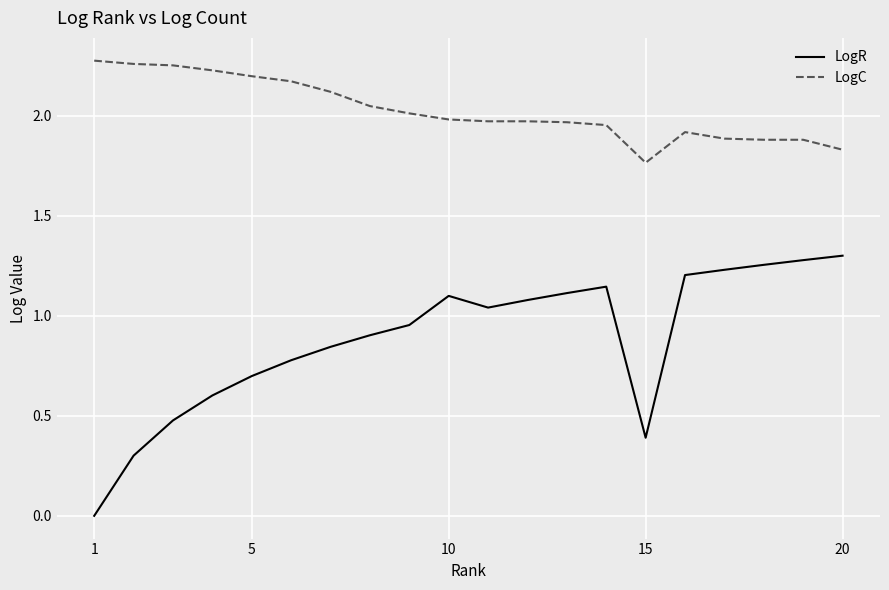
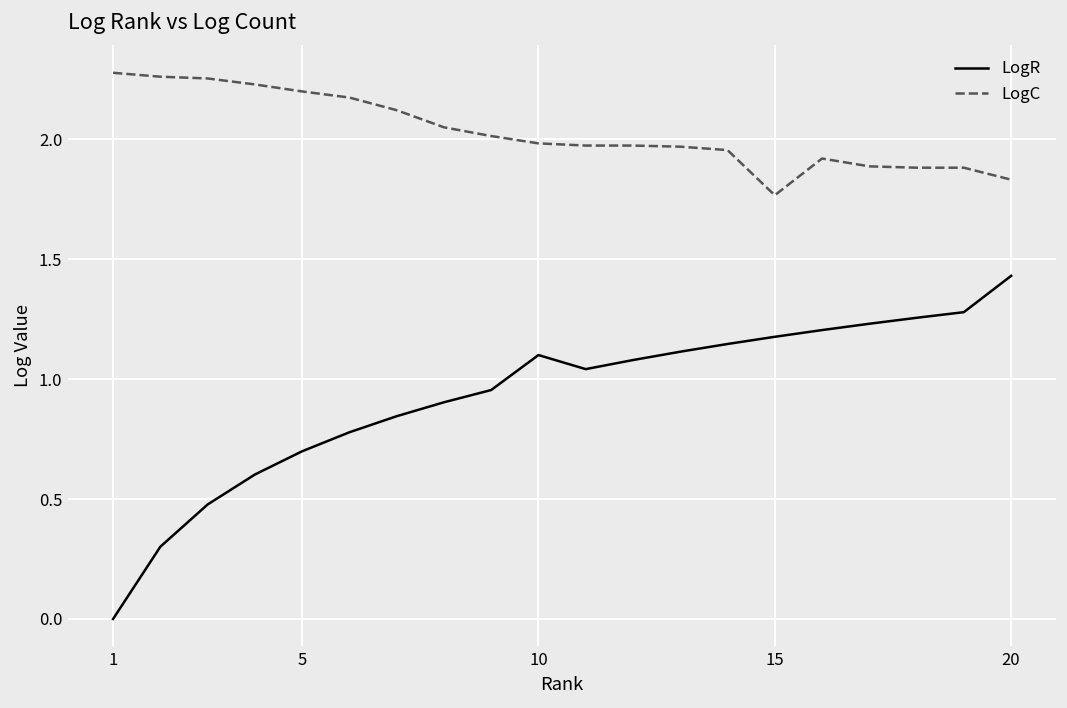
  {
    "LogR": {
      "1": 0.00,
      "5": 0.70,
      "10": 1.10,
-     "15": 0.39,
-     "20": 1.30
+     "15": 1.18,
+     "20": 1.43
    },
    "LogC": {
      "1": 2.28,
      "5": 2.20,
      "10": 1.98,
      "15": 1.77,
      "20": 1.83
    }
  }
